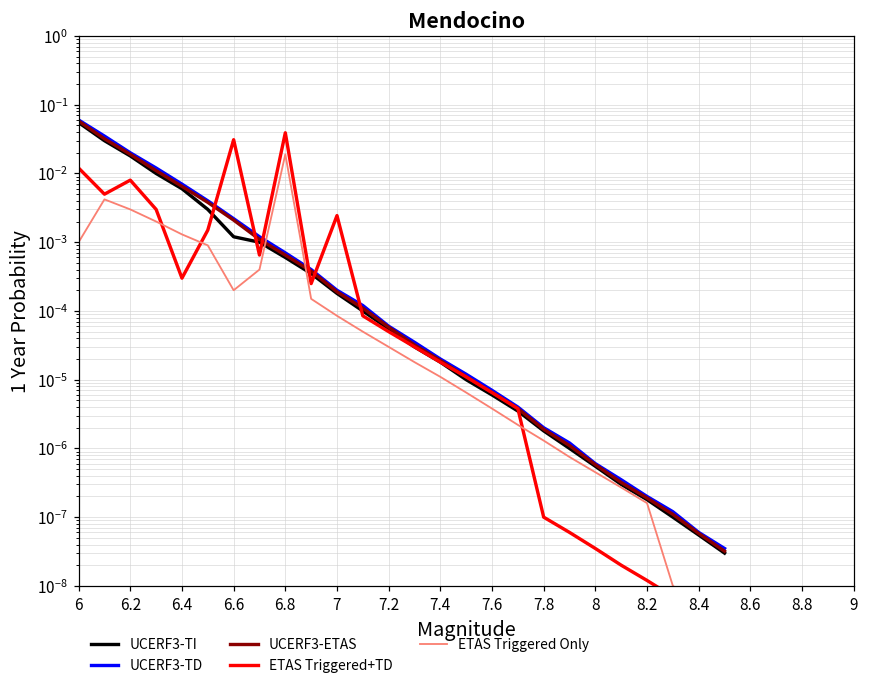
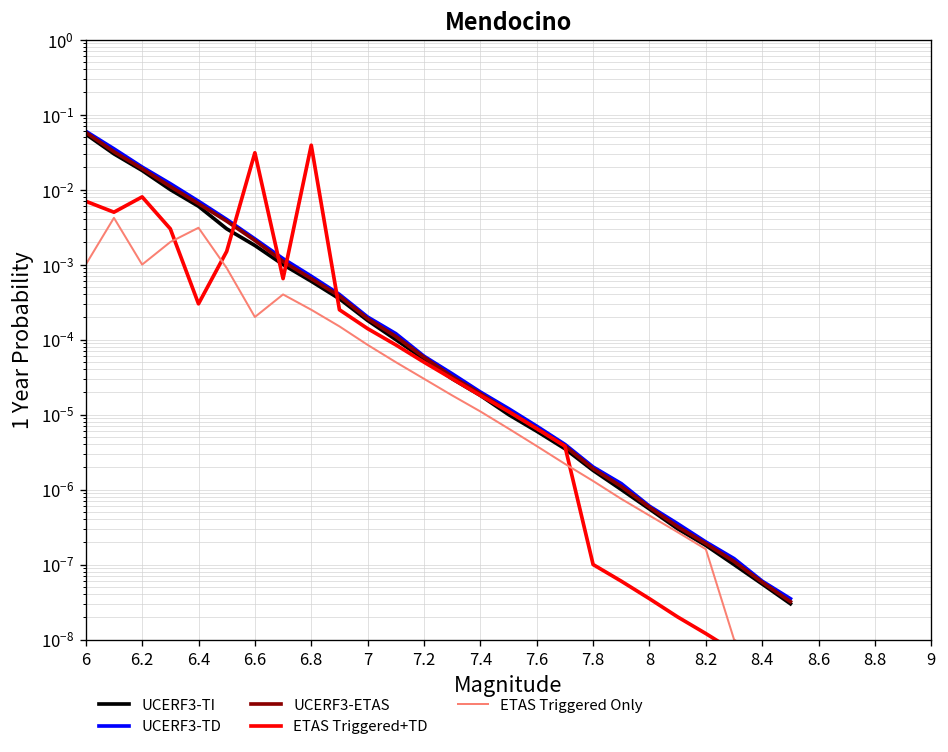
  {
    "UCERF3-TI": {
-     "6.6": 0.0012
+     "6.6": 0.0018
    },
    "ETAS Triggered+TD": {
-     "6": 0.012,
+     "6": 0.007,
      "6.2": 0.008,
      "6.4": 0.0003,
      "6.6": 0.03,
      "6.8": 0.04,
-     "7": 0.0024,
+     "7": 0.00014,
      "7.2": 0.00005,
      "7.8": 0.00000010,
      "8": 0.00000004,
      "8.2": 0.000000012
    },
    "ETAS Triggered Only": {
      "6": 0.0010,
-     "6.2": 0.003,
-     "6.4": 0.0013,
+     "6.2": 0.001,
+     "6.4": 0.003,
      "6.6": 0.00020,
-     "6.8": 0.019,
+     "6.8": 0.00025,
      "7": 0.00009,
      "7.2": 0.00003,
      "7.4": 0.00001,
      "7.6": 0.000004,
      "7.8": 0.0000013,
      "8": 0.0000005,
      "8.2": 0.00000016
    }
  }
